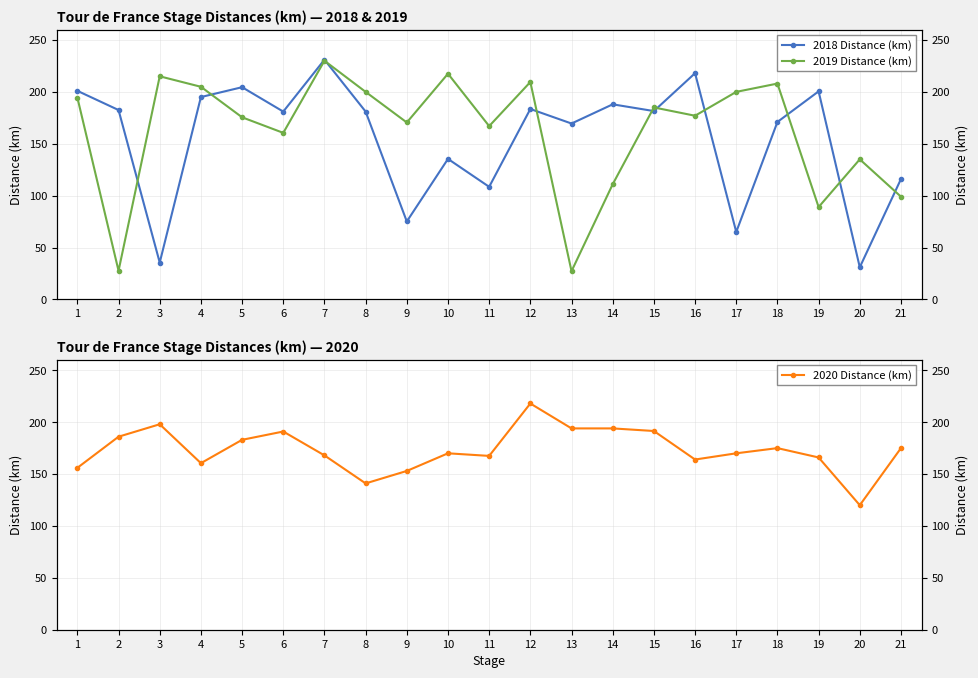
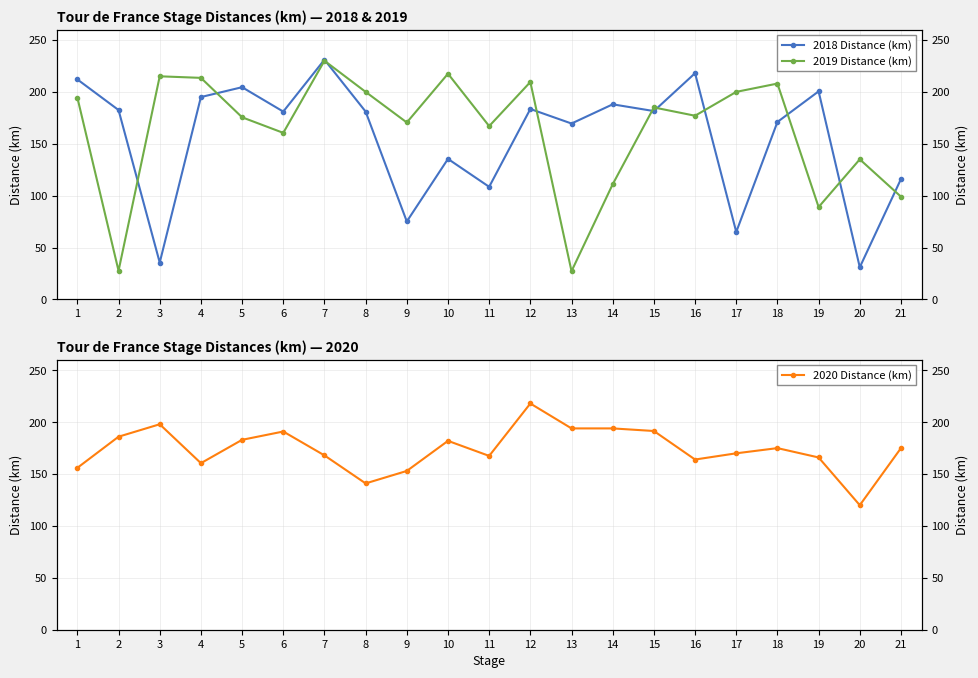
  {
    "Tour de France Stage Distances (km) — 2018 & 2019": {
      "2018 Distance (km)": {
-       "1": 201,
+       "1": 212,
        "2": 183,
        "3": 36,
        "4": 195,
        "5": 205,
        "6": 181,
        "8": 181,
        "9": 75,
        "10": 135,
        "11": 109,
        "12": 184,
        "13": 170,
        "14": 188,
        "15": 182,
        "16": 218,
        "17": 65,
        "18": 171,
        "19": 201,
        "20": 31,
        "21": 116
      },
      "2019 Distance (km)": {
        "1": 195,
        "2": 28,
        "3": 215,
-       "4": 205,
+       "4": 214,
        "5": 176,
        "6": 161,
        "8": 200,
        "9": 171,
        "10": 218,
        "11": 167,
        "12": 210,
        "13": 27,
        "14": 111,
        "15": 185,
        "16": 177,
        "17": 200,
        "18": 208,
        "19": 89,
        "20": 135,
        "21": 99
      }
    },
    "Tour de France Stage Distances (km) — 2020": {
      "1": 156,
      "2": 186,
      "3": 198,
      "4": 161,
      "5": 183,
      "6": 191,
      "7": 168,
      "8": 141,
      "9": 153,
-     "10": 170,
+     "10": 182,
      "11": 168,
      "12": 218,
      "13": 194,
      "14": 194,
      "15": 192,
      "16": 164,
      "17": 170,
      "18": 175,
      "19": 166,
      "20": 120,
      "21": 175
    }
  }
